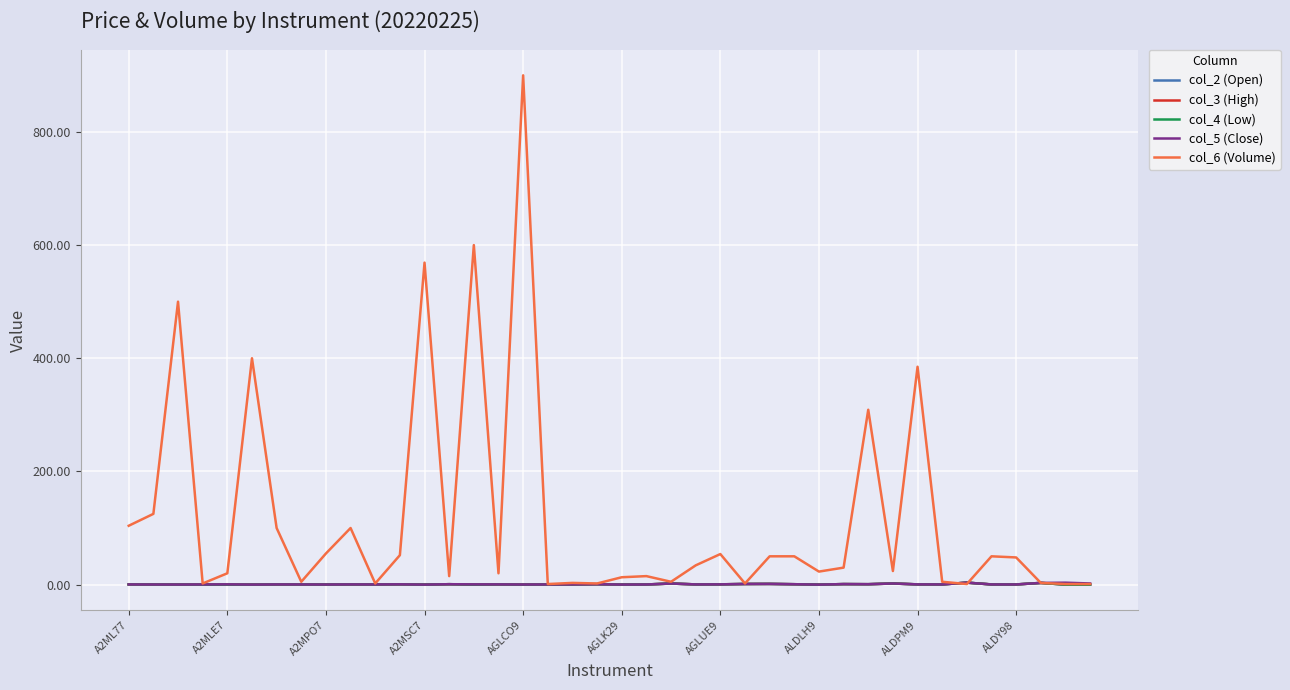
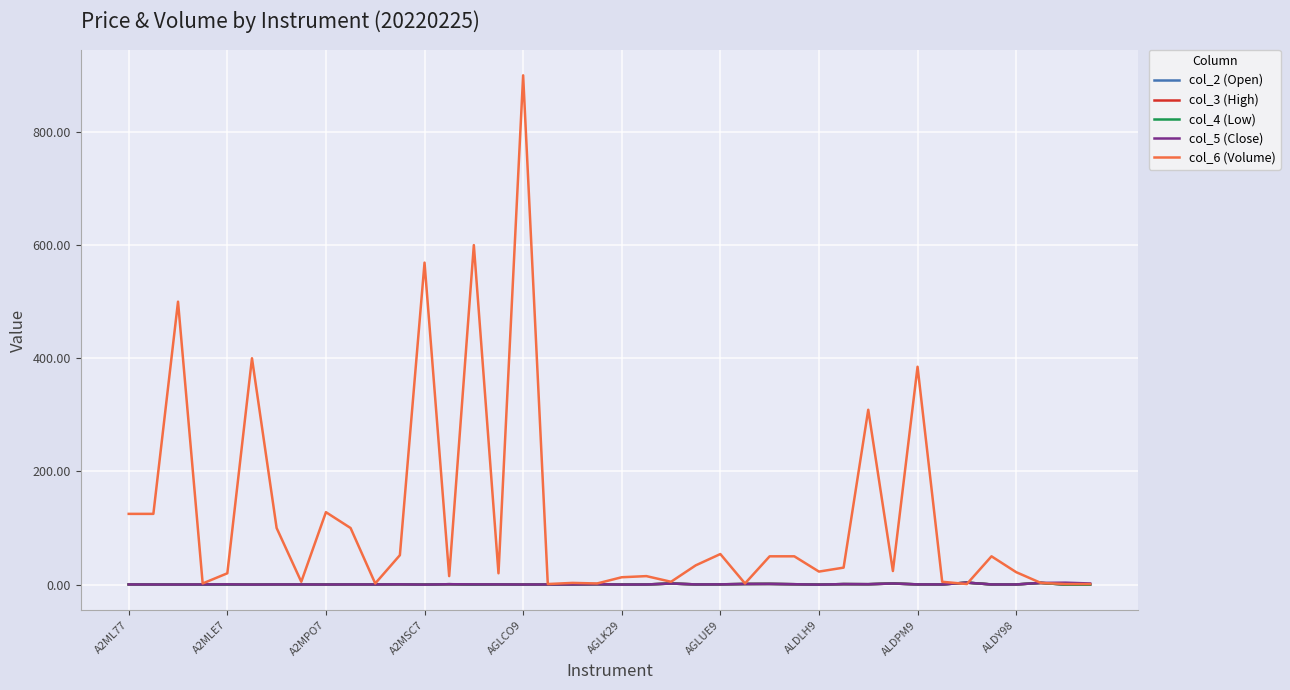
  {
    "col_6 (Volume)": {
-     "A2ML77": 100,
+     "A2ML77": 130,
      "A2MLE7": 20,
-     "A2MPO7": 60,
+     "A2MPO7": 130,
      "A2MSC7": 570,
      "AGLCO9": 900,
      "AGLK29": 10,
      "AGLUE9": 50,
      "ALDLH9": 20,
      "ALDPM9": 390,
-     "ALDY98": 50
+     "ALDY98": 20
    }
  }
